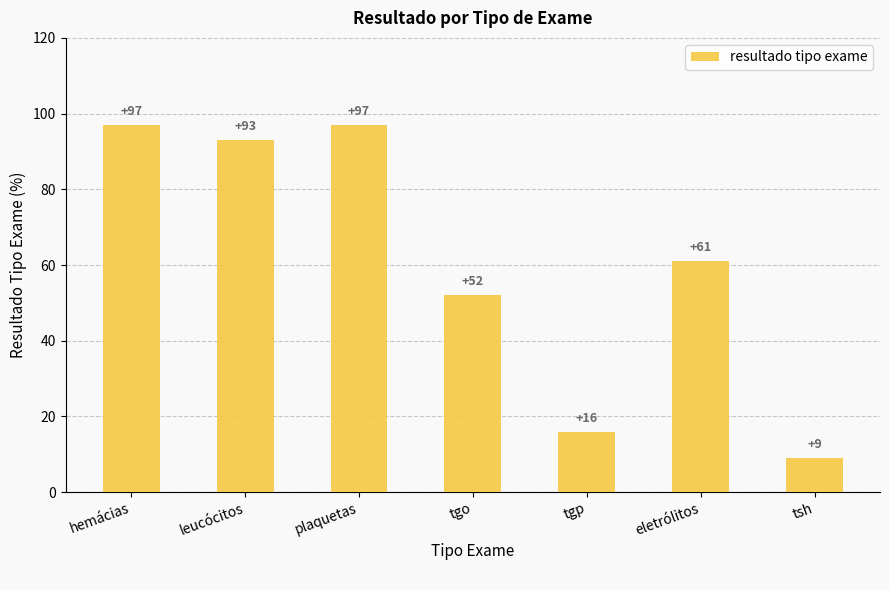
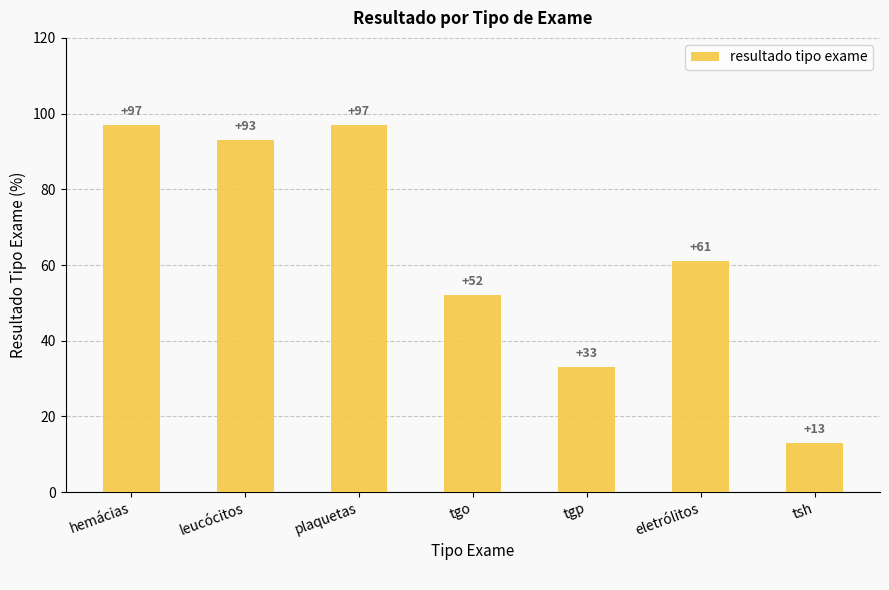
  {
    "hemácias": "+97",
    "leucócitos": "+93",
    "plaquetas": "+97",
    "tgo": "+52",
-   "tgp": "+16",
+   "tgp": "+33",
    "eletrólitos": "+61",
-   "tsh": "+9"
+   "tsh": "+13"
  }
